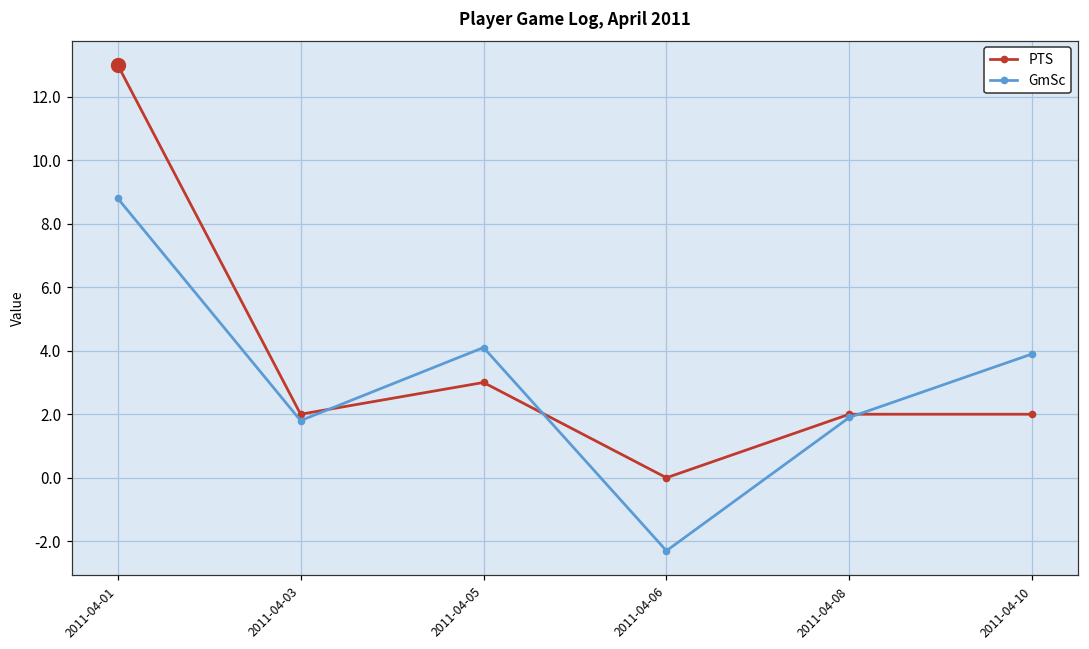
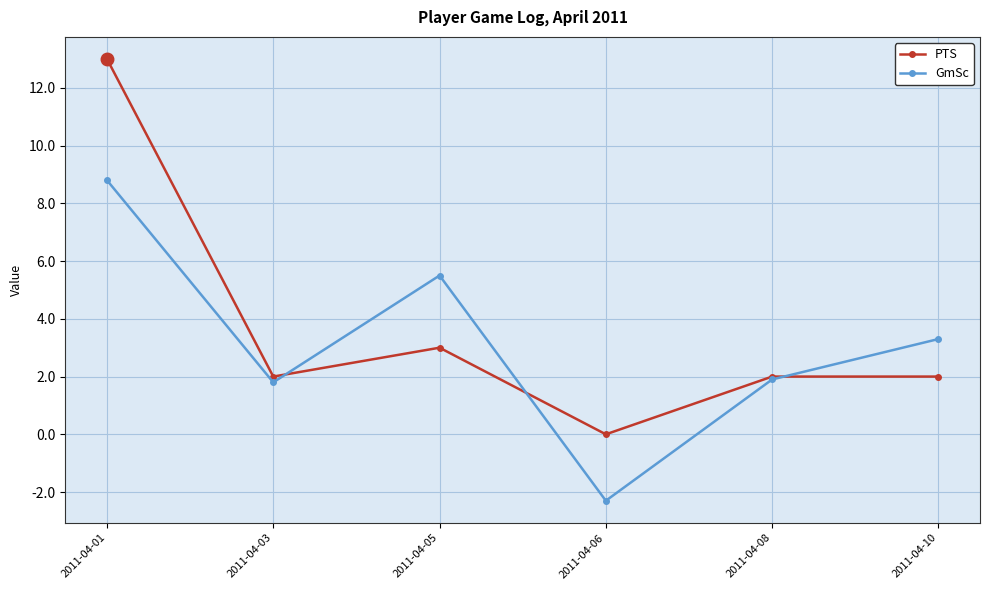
  {
    "GmSc": {
      "2011-04-01": 8.8,
      "2011-04-03": 1.8,
-     "2011-04-05": 4.1,
+     "2011-04-05": 5.5,
      "2011-04-06": -2.3,
      "2011-04-08": 1.9,
-     "2011-04-10": 3.9
+     "2011-04-10": 3.3
    }
  }
